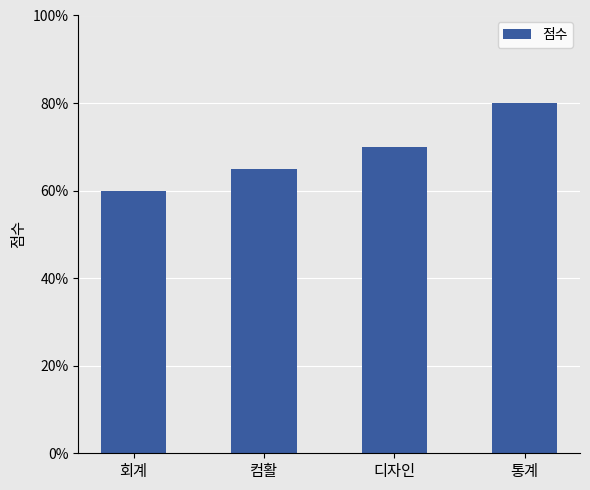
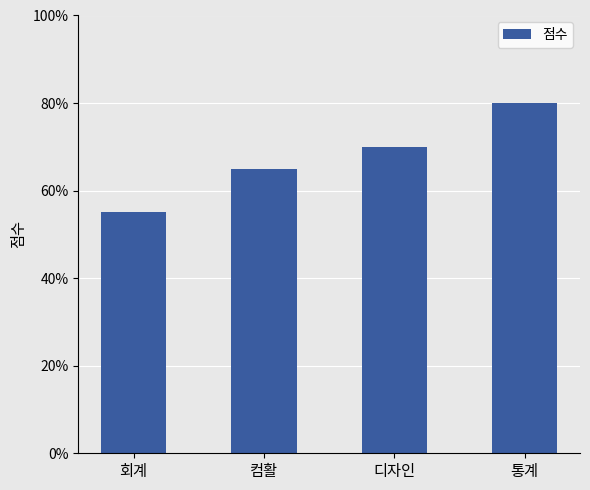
  {
-   "회계": "60%",
+   "회계": "55%",
    "컴활": "65%",
    "디자인": "70%",
    "통계": "80%"
  }
